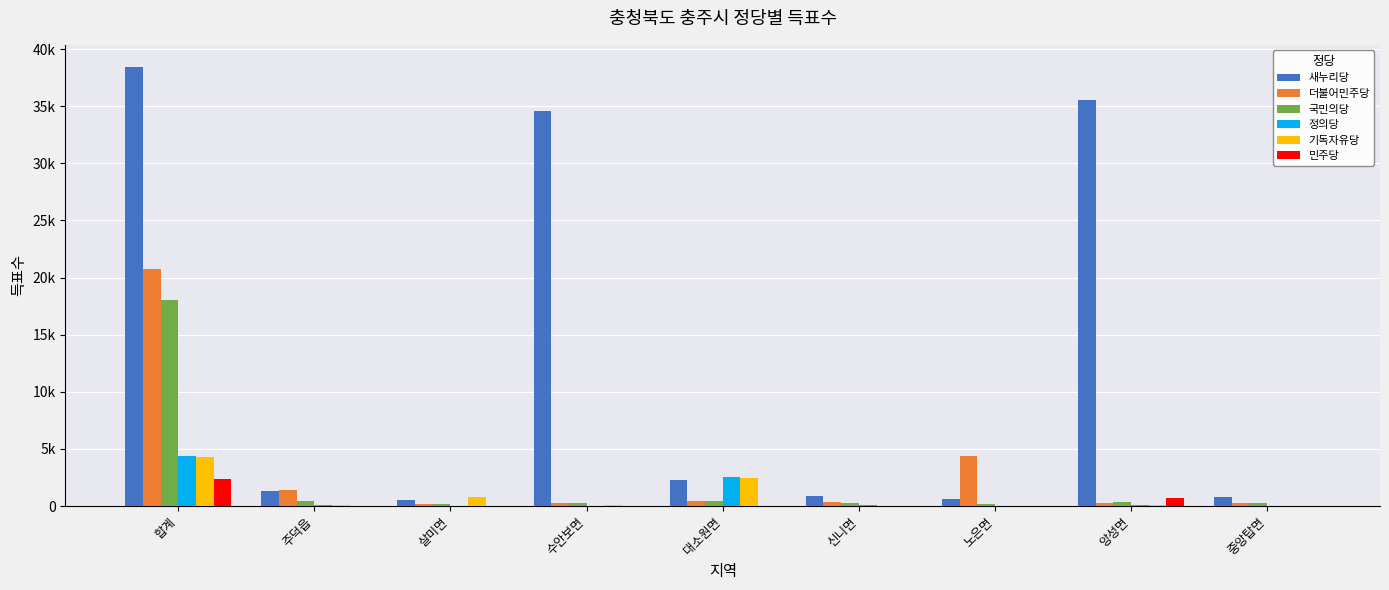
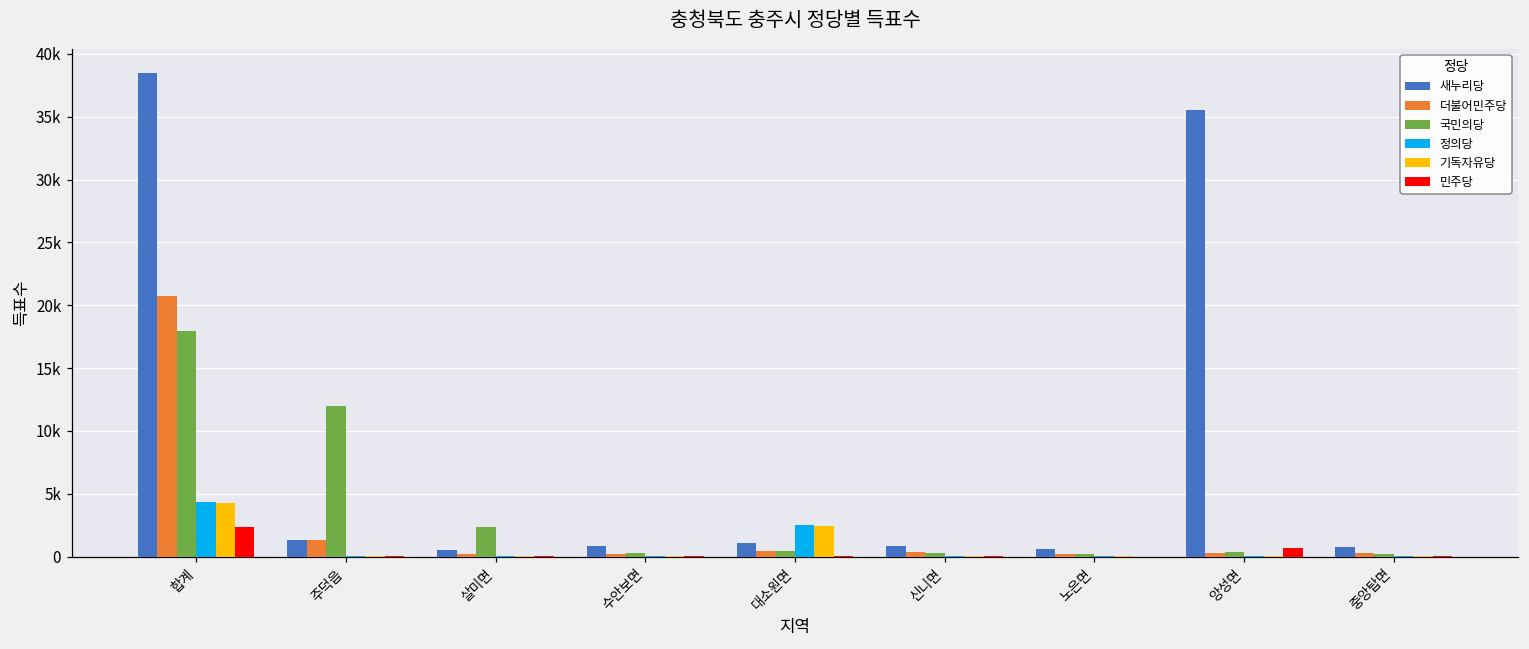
  {
    "새누리당": {
      "합계": 38500,
      "주덕읍": 1300,
      "살미면": 600,
-     "수안보면": 34600,
-     "대소원면": 2300,
+     "수안보면": 900,
+     "대소원면": 1100,
      "신니면": 900,
      "노은면": 600,
      "앙성면": 35600,
      "중앙탑면": 700
    },
    "더불어민주당": {
      "합계": 20700,
      "주덕읍": 1400,
      "수안보면": 200,
      "대소원면": 400,
      "신니면": 300,
-     "노은면": 4400,
+     "노은면": 200,
      "앙성면": 300,
      "중앙탑면": 300
    },
    "국민의당": {
      "합계": 18000,
-     "주덕읍": 400,
-     "살미면": 200,
+     "주덕읍": 12000,
+     "살미면": 2400,
      "수안보면": 300,
      "대소원면": 400,
      "신니면": 300,
      "앙성면": 300,
      "중앙탑면": 200
    },
    "정의당": {
      "합계": 4300,
      "대소원면": 2500
    },
    "기독자유당": {
      "합계": 4300,
-     "살미면": 800,
+     "살미면": 0,
      "대소원면": 2500
    },
    "민주당": {
      "합계": 2300,
      "앙성면": 700
    }
  }
